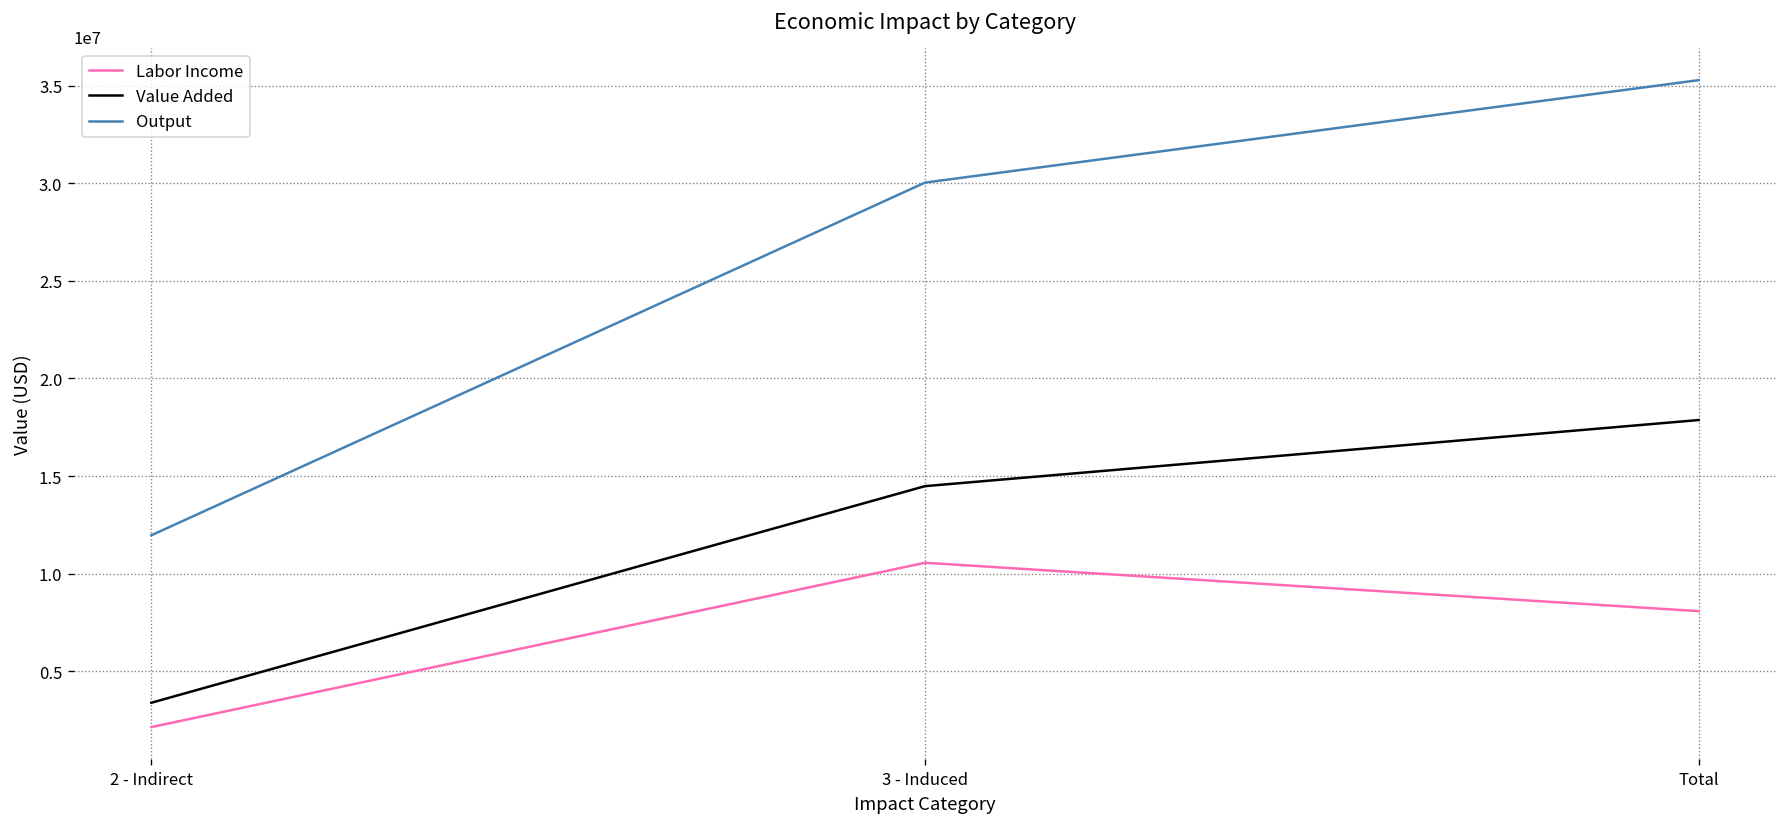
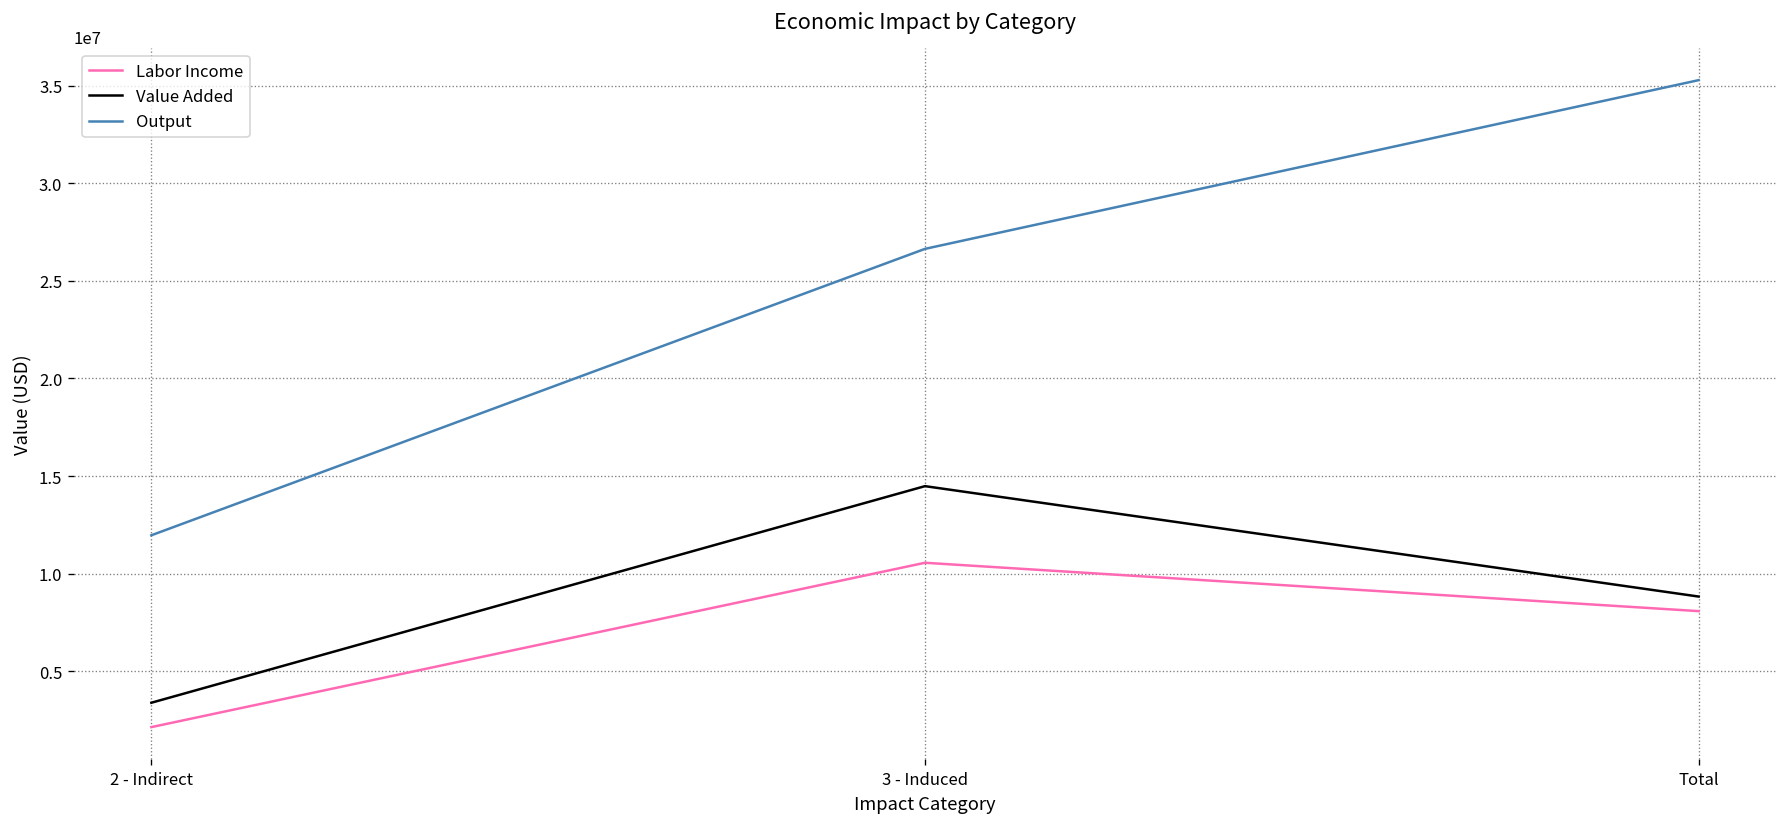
  {
    "Labor Income": {
      "2 - Indirect": 2100000,
      "3 - Induced": 10600000,
      "Total": 8100000
    },
    "Value Added": {
      "2 - Indirect": 3400000,
      "3 - Induced": 14500000,
-     "Total": 17900000
+     "Total": 8800000
    },
    "Output": {
      "2 - Indirect": 12000000,
-     "3 - Induced": 30000000,
+     "3 - Induced": 26600000,
      "Total": 35300000
    }
  }
